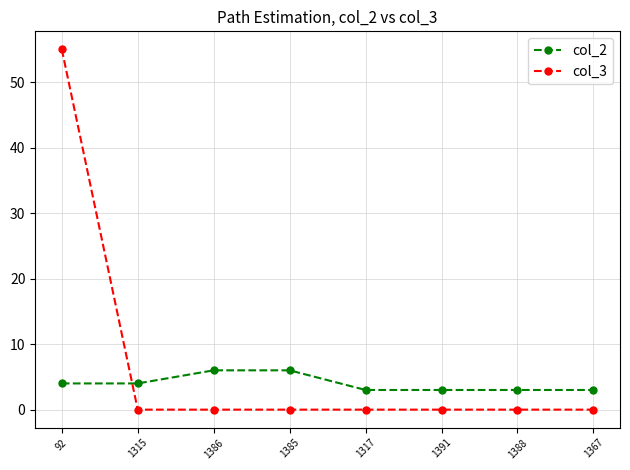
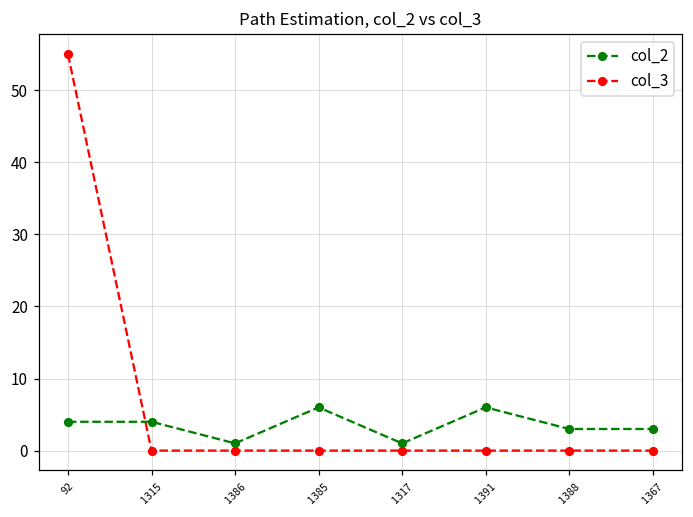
  {
    "col_2": {
      "92": 4,
      "1315": 4,
-     "1386": 6,
+     "1386": 1,
      "1385": 6,
-     "1317": 3,
-     "1391": 3,
+     "1317": 1,
+     "1391": 6,
      "1388": 3,
      "1367": 3
    },
    "col_3": {
      "92": 55,
      "1315": 0,
      "1386": 0,
      "1385": 0,
      "1317": 0,
      "1391": 0,
      "1388": 0,
      "1367": 0
    }
  }
